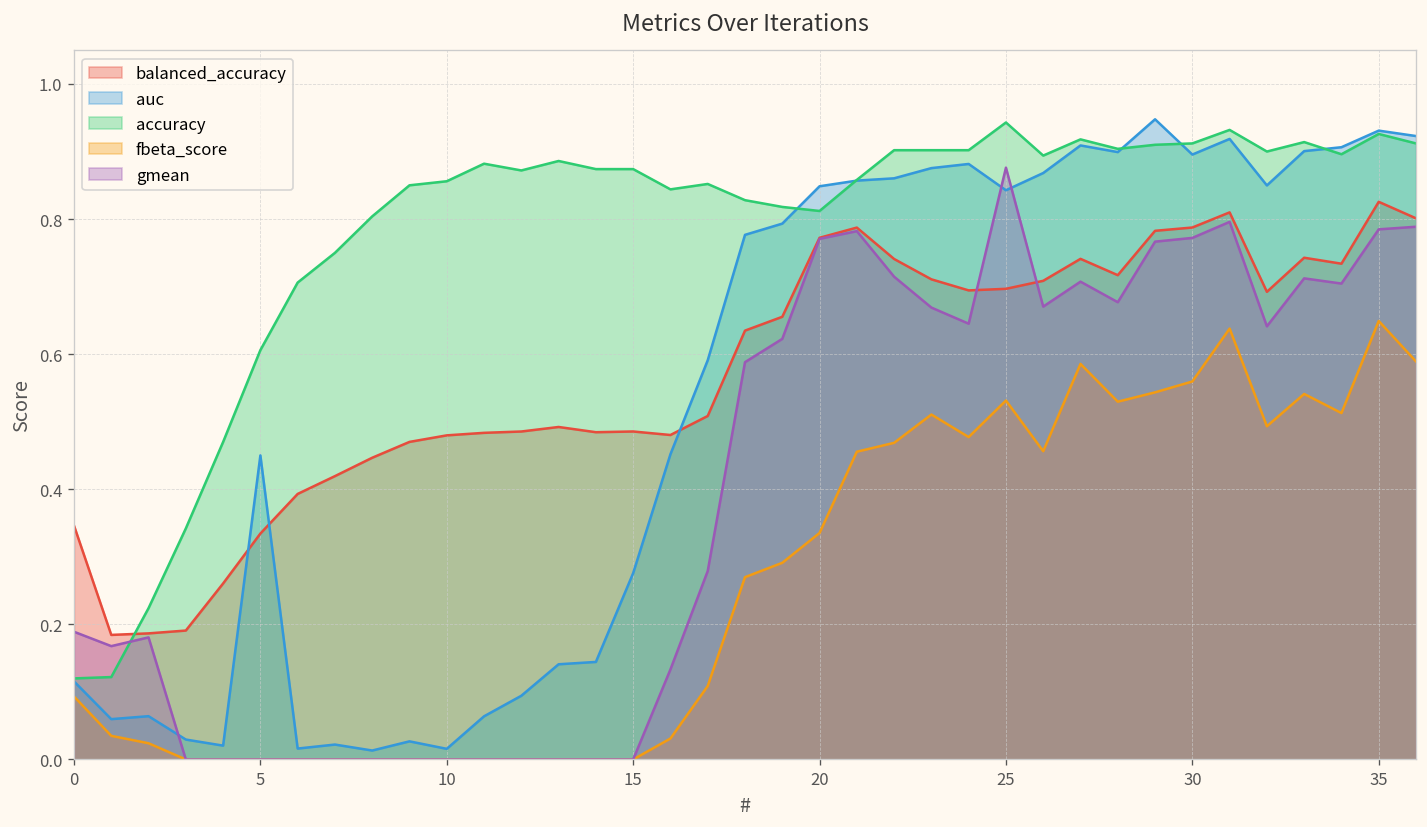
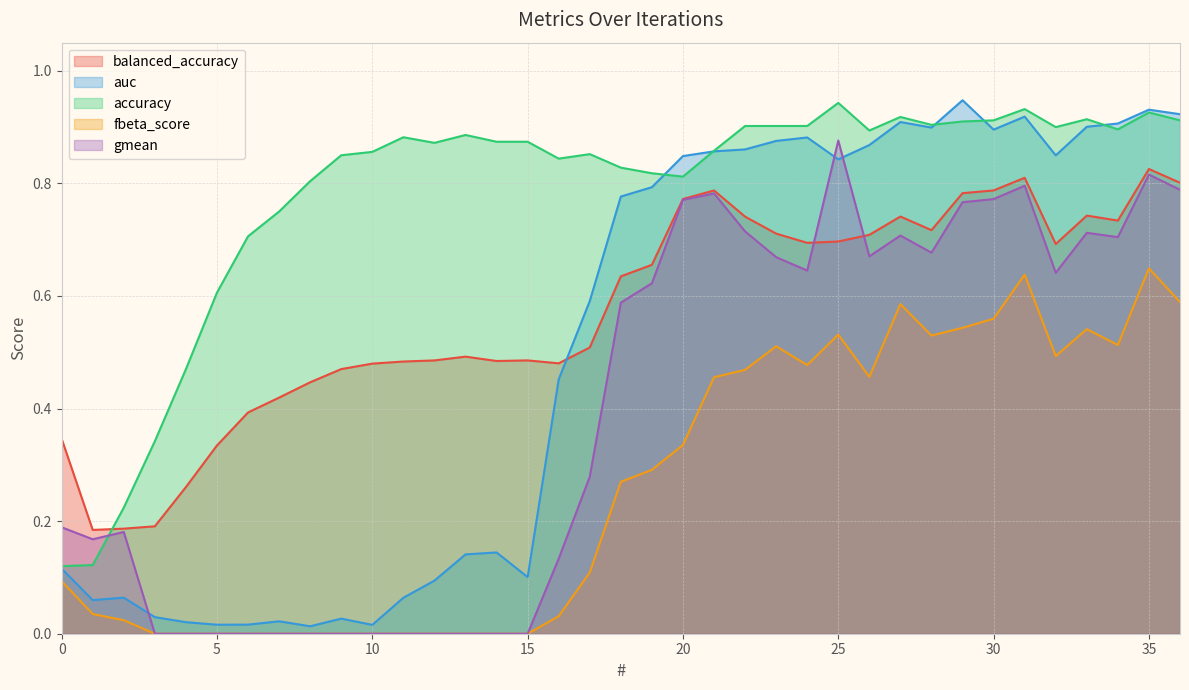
  {
    "auc": {
-     "5": 0.45,
+     "5": 0.02,
      "10": 0.02,
-     "15": 0.28,
+     "15": 0.10,
      "20": 0.85,
      "25": 0.84,
      "30": 0.90,
      "35": 0.93
    },
    "accuracy": {
      "5": 0.61,
      "10": 0.86,
      "15": 0.87,
      "20": 0.81,
      "25": 0.94,
      "30": 0.91,
      "35": 0.93
    },
    "gmean": {
      "0": 0.19,
      "25": 0.88,
      "30": 0.77,
-     "35": 0.78
+     "35": 0.82
    }
  }
